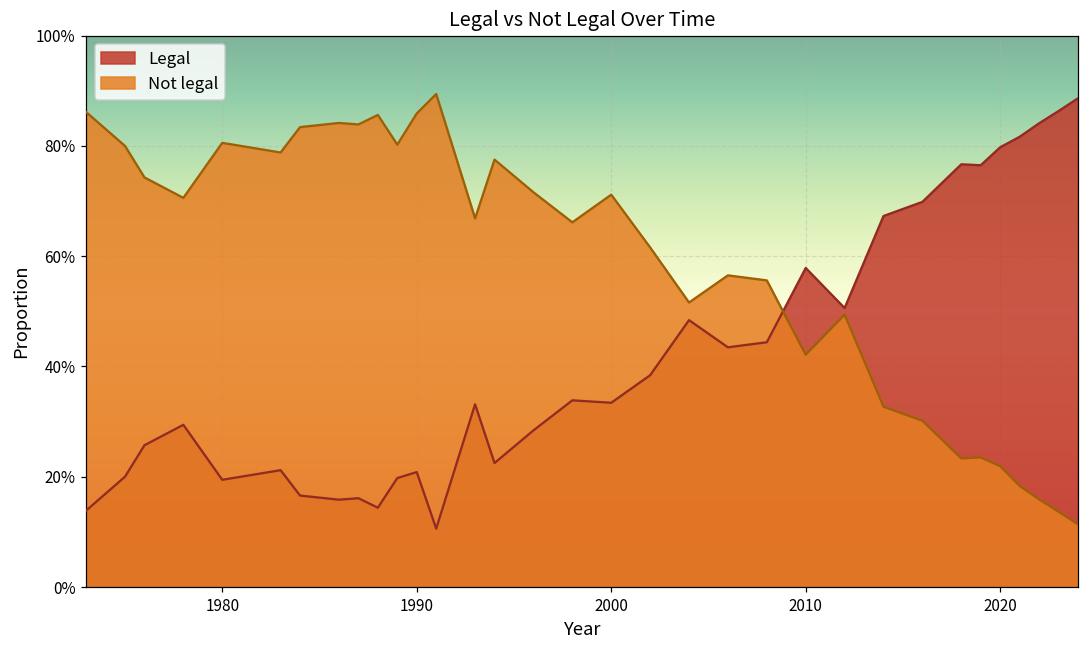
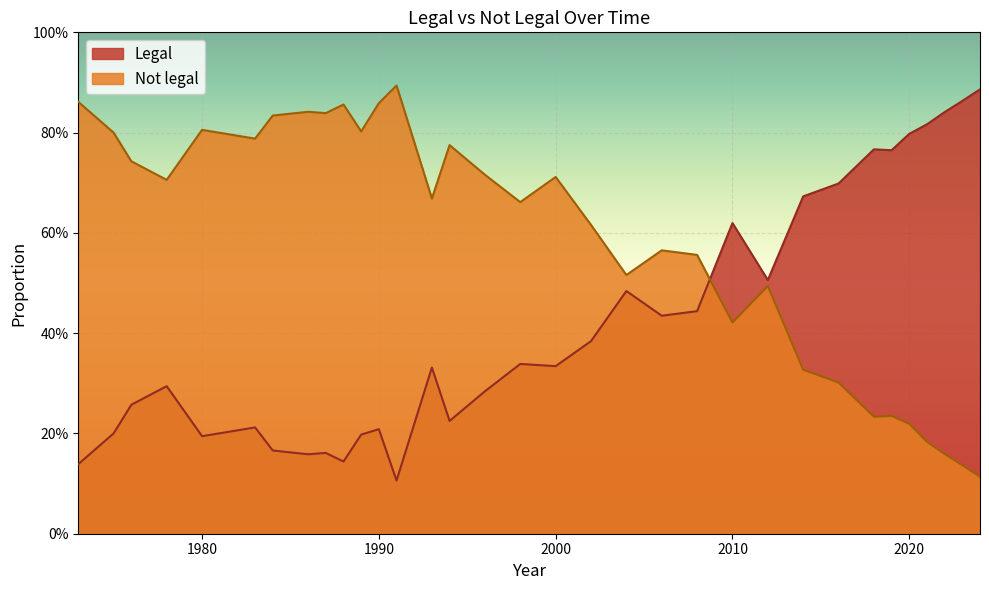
  {
    "Legal": {
      "1980": "19%",
      "1990": "21%",
      "2000": "33%",
-     "2010": "58%",
+     "2010": "62%",
      "2020": "80%"
    },
    "Not legal": {
      "1980": "81%",
      "1990": "86%",
      "2000": "71%",
      "2010": "42%",
      "2020": "22%"
    }
  }
